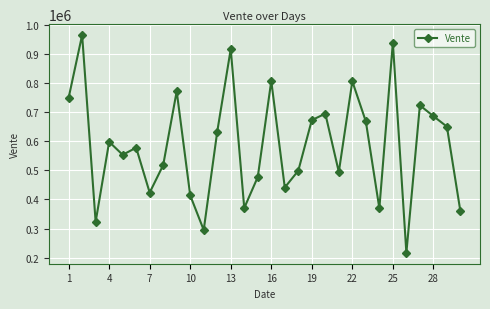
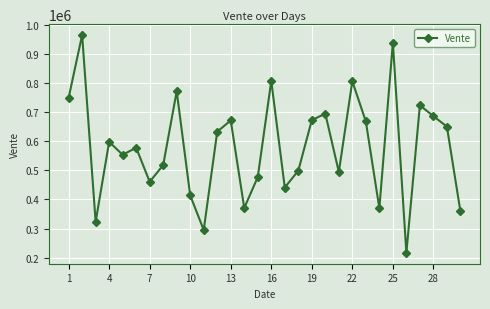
  {
    "1": 750000,
    "4": 600000,
-   "7": 420000,
+   "7": 460000,
    "10": 410000,
-   "13": 920000,
+   "13": 670000,
    "16": 810000,
    "19": 670000,
    "22": 810000,
    "25": 940000,
    "28": 690000
  }
